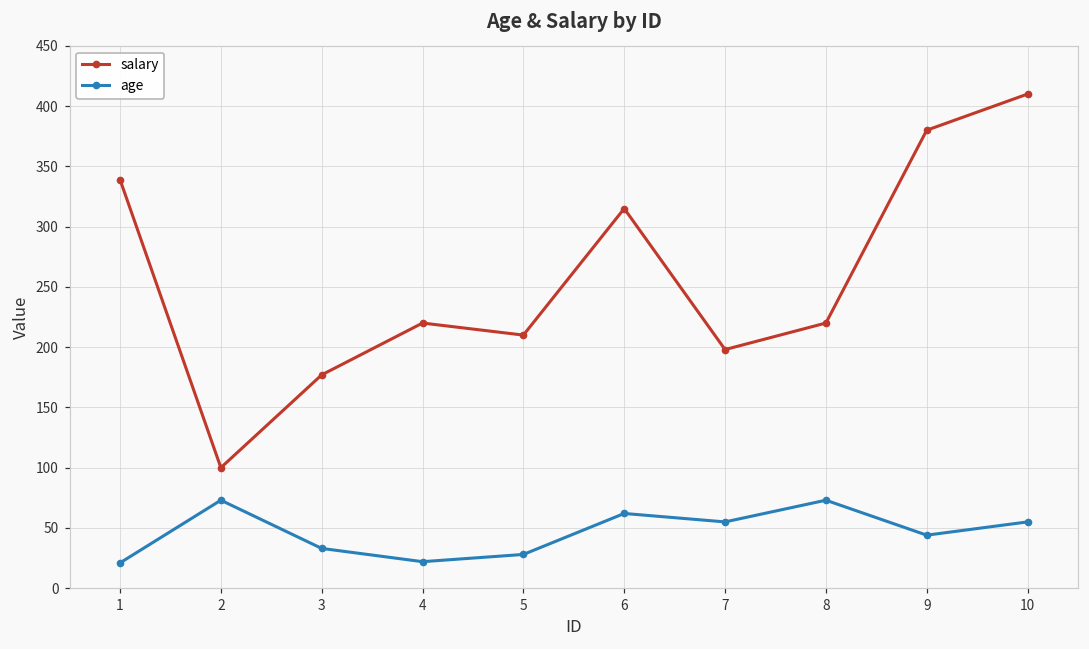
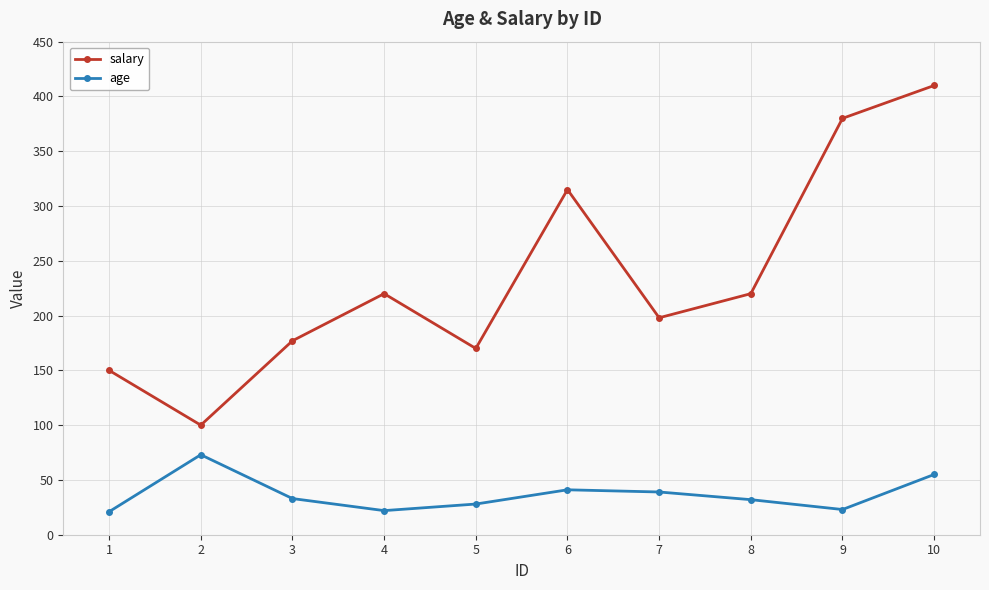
  {
    "salary": {
-     "1": 339,
+     "1": 150,
      "2": 100,
      "3": 177,
      "4": 220,
-     "5": 210,
+     "5": 170,
      "6": 315,
      "7": 198,
      "8": 220,
      "9": 380,
      "10": 410
    },
    "age": {
      "1": 21,
      "2": 73,
      "3": 33,
      "4": 22,
      "5": 28,
-     "6": 62,
-     "7": 55,
-     "8": 73,
-     "9": 44,
+     "6": 41,
+     "7": 39,
+     "8": 32,
+     "9": 23,
      "10": 55
    }
  }
